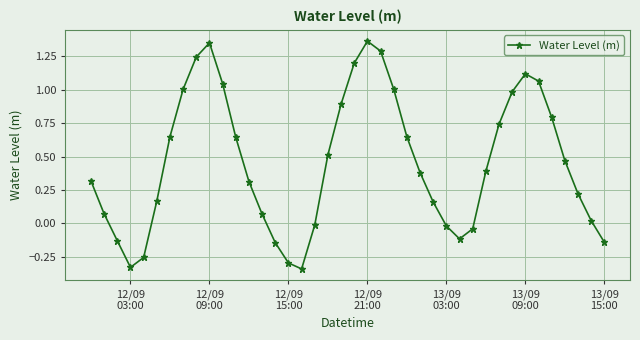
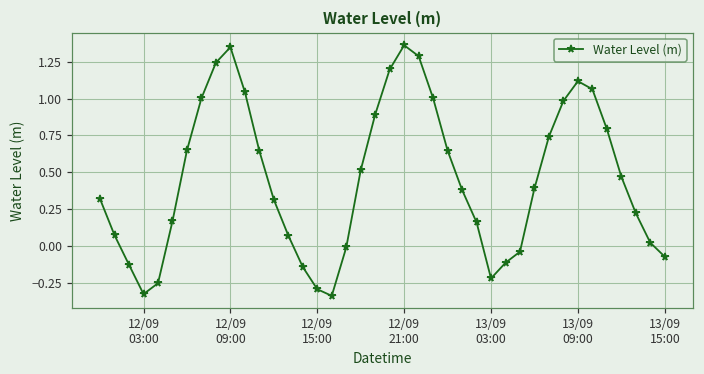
  {
    "12/09 03:00": -0.33,
    "12/09 09:00": 1.35,
    "12/09 15:00": -0.29,
    "12/09 21:00": 1.36,
-   "13/09 03:00": -0.02,
+   "13/09 03:00": -0.22,
    "13/09 09:00": 1.12,
-   "13/09 15:00": -0.14
+   "13/09 15:00": -0.07
  }
